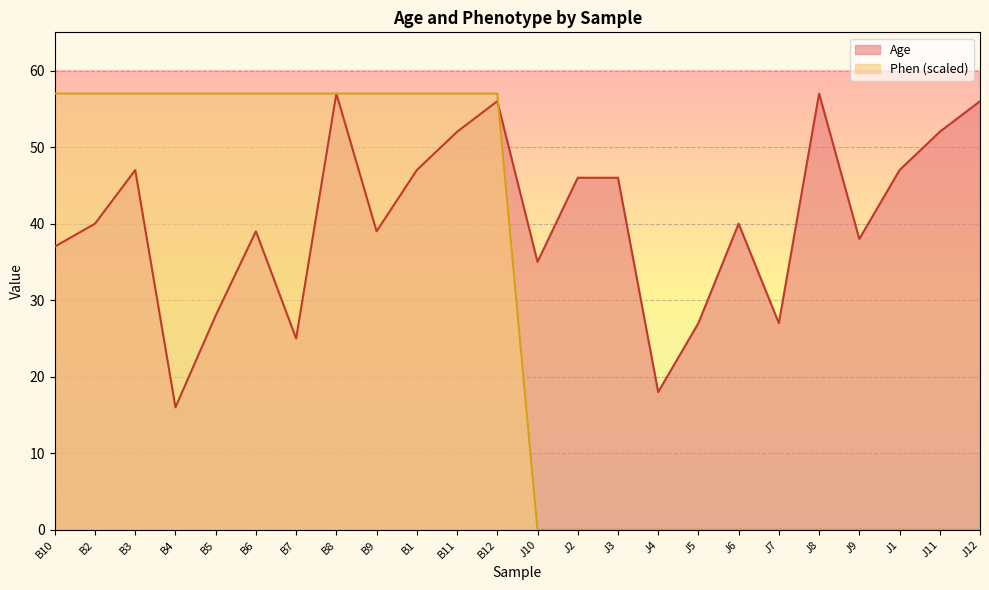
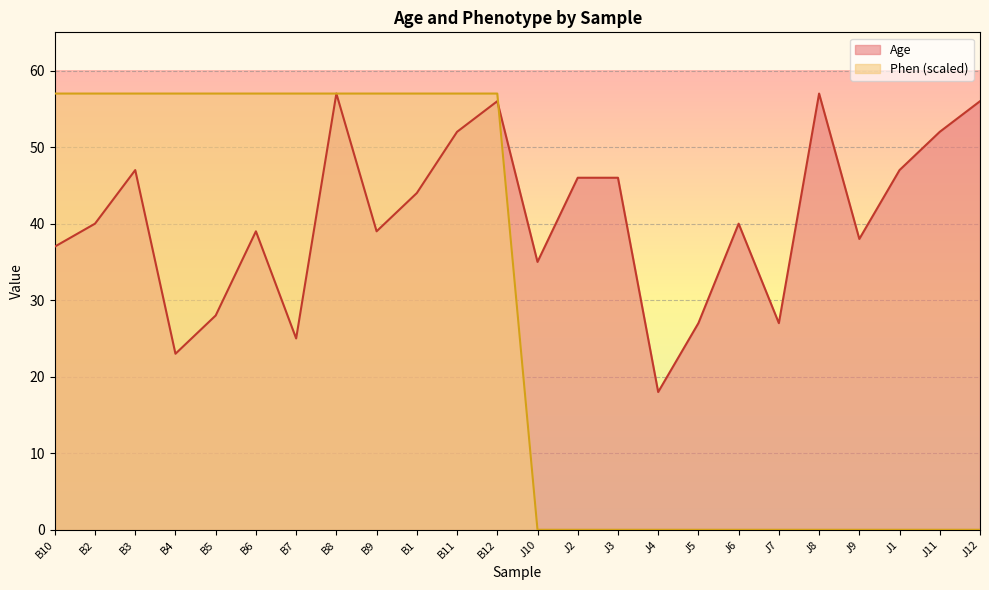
  {
    "Age": {
      "B10": 37,
      "B2": 40,
      "B3": 47,
-     "B4": 16,
+     "B4": 23,
      "B5": 28,
      "B6": 39,
      "B7": 25,
      "B9": 39,
-     "B1": 47,
+     "B1": 44,
      "B11": 52,
      "B12": 56,
      "J10": 35,
      "J2": 46,
      "J3": 46,
      "J4": 18,
      "J5": 27,
      "J6": 40,
      "J7": 27,
      "J8": 57,
      "J9": 38,
      "J1": 47,
      "J11": 52,
      "J12": 56
    },
    "Phen (scaled)": {
      "B10": 57,
      "B2": 57,
      "B3": 57,
      "B4": 57,
      "B5": 57,
      "B6": 57,
      "B7": 57,
      "B9": 57,
      "B1": 57,
      "B11": 57,
      "B12": 57,
      "J10": 0,
      "J2": 0,
      "J3": 0,
      "J4": 0,
      "J5": 0,
      "J6": 0,
      "J7": 0,
      "J8": 0,
      "J9": 0,
      "J1": 0,
      "J11": 0,
      "J12": 0
    }
  }
